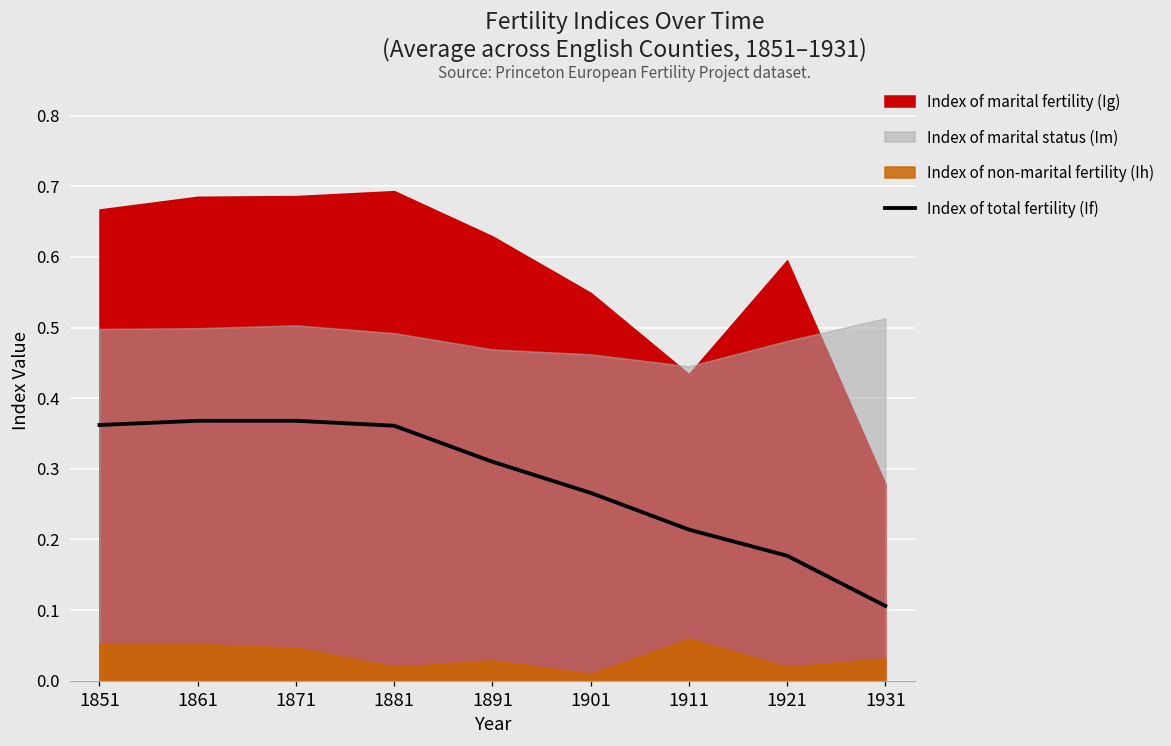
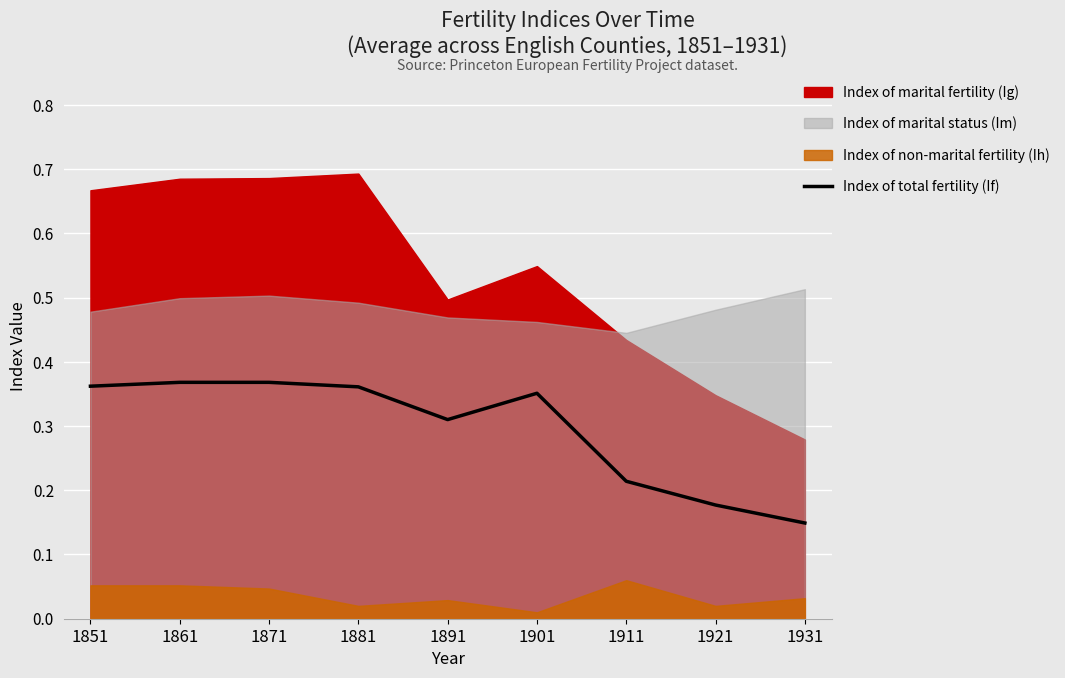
  {
    "Index of total fertility (If)": {
      "1851": 0.36,
      "1861": 0.37,
      "1871": 0.37,
      "1881": 0.36,
      "1891": 0.31,
-     "1901": 0.27,
+     "1901": 0.35,
      "1911": 0.21,
      "1921": 0.18,
-     "1931": 0.11
+     "1931": 0.15
    },
    "Index of marital fertility (Ig)": {
      "1851": 0.67,
      "1861": 0.69,
      "1871": 0.69,
      "1881": 0.69,
-     "1891": 0.63,
+     "1891": 0.50,
      "1901": 0.55,
      "1911": 0.43,
-     "1921": 0.60,
+     "1921": 0.35,
      "1931": 0.28
    },
    "Index of marital status (Im)": {
-     "1851": 0.50,
+     "1851": 0.48,
      "1861": 0.50,
      "1871": 0.50,
      "1881": 0.49,
      "1891": 0.47,
      "1901": 0.46,
      "1911": 0.45,
      "1921": 0.48,
      "1931": 0.51
    },
    "Index of non-marital fertility (Ih)": {
      "1851": 0.05,
      "1861": 0.05,
      "1871": 0.05,
      "1881": 0.02,
      "1891": 0.03,
      "1901": 0.01,
      "1911": 0.06,
      "1921": 0.02,
      "1931": 0.03
    }
  }
